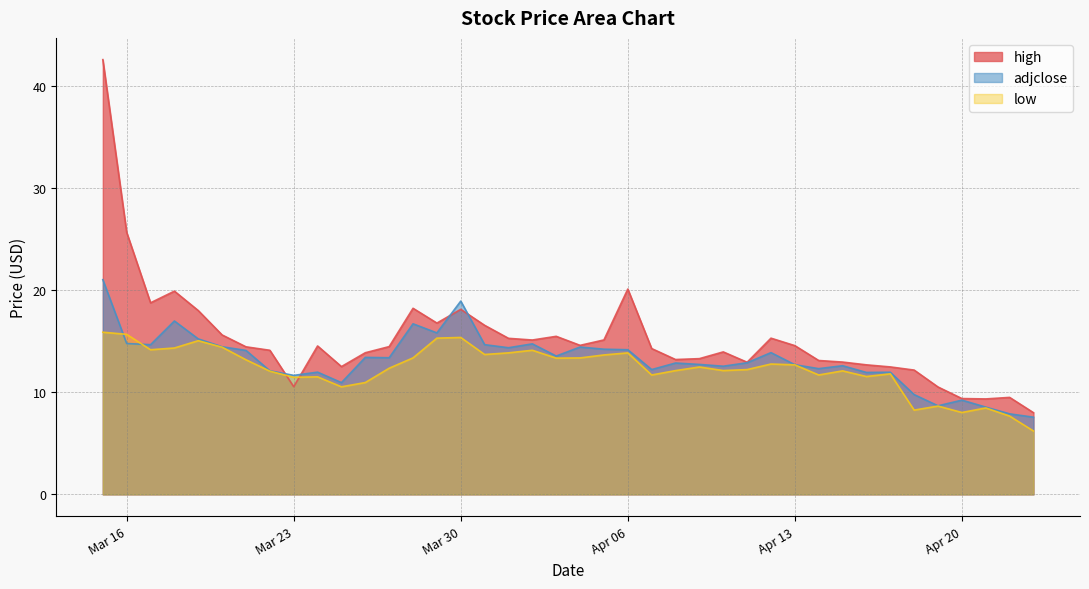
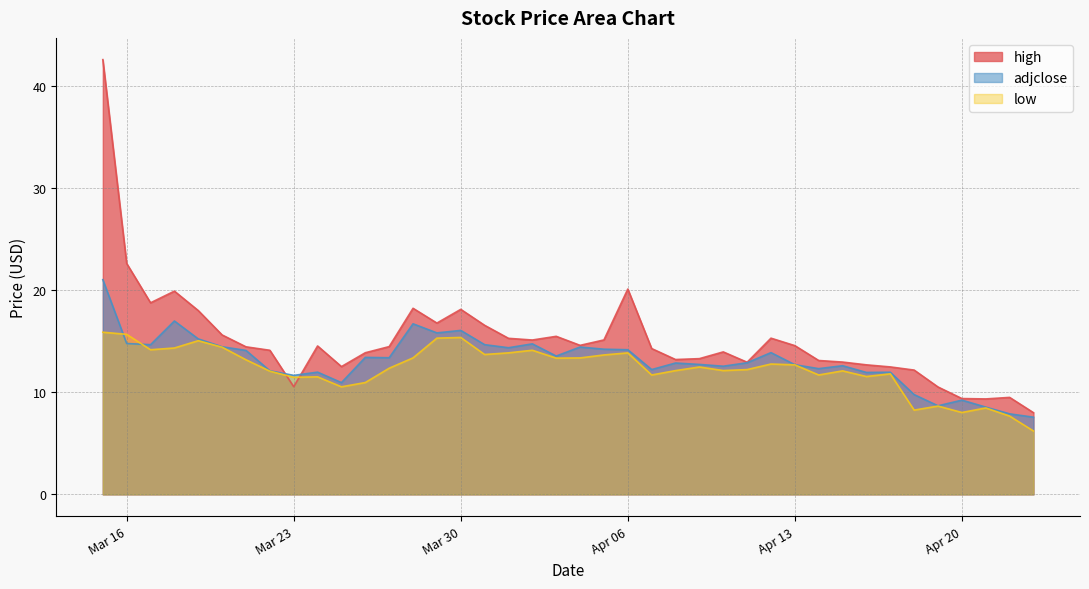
  {
    "high": {
-     "Mar 16": 25.6,
+     "Mar 16": 22.6,
      "Mar 23": 10.5,
      "Mar 30": 18.1,
      "Apr 06": 20.1,
      "Apr 13": 14.6
    },
    "adjclose": {
      "Mar 16": 14.8,
-     "Mar 30": 18.9,
+     "Mar 30": 16.0,
      "Apr 06": 14.2
    },
    "low": {
      "Mar 16": 15.7,
      "Mar 30": 15.4,
      "Apr 06": 13.8,
      "Apr 20": 8.0
    }
  }
